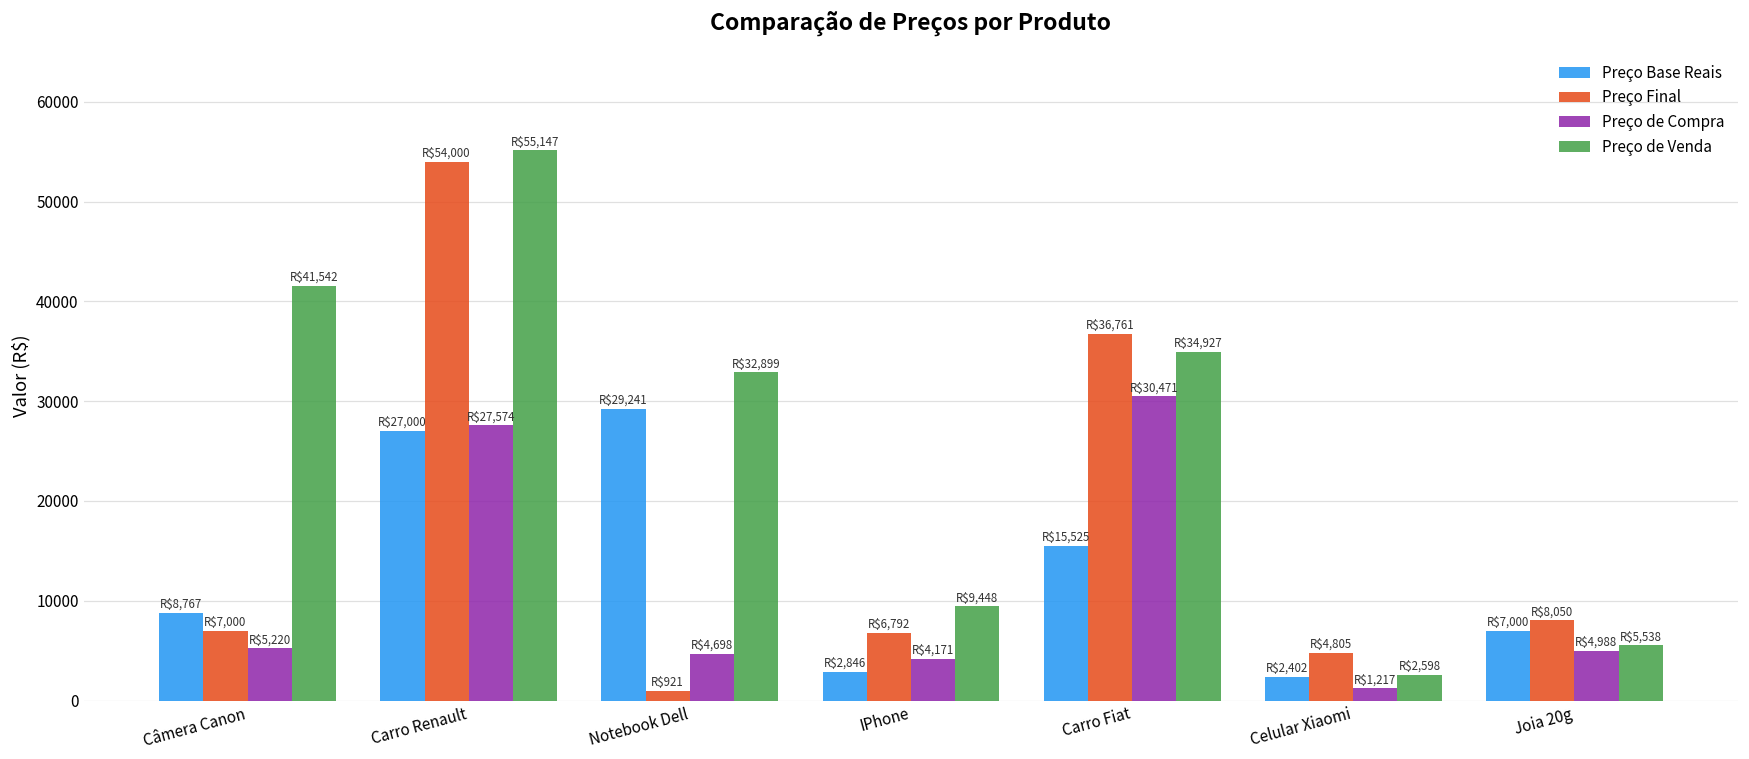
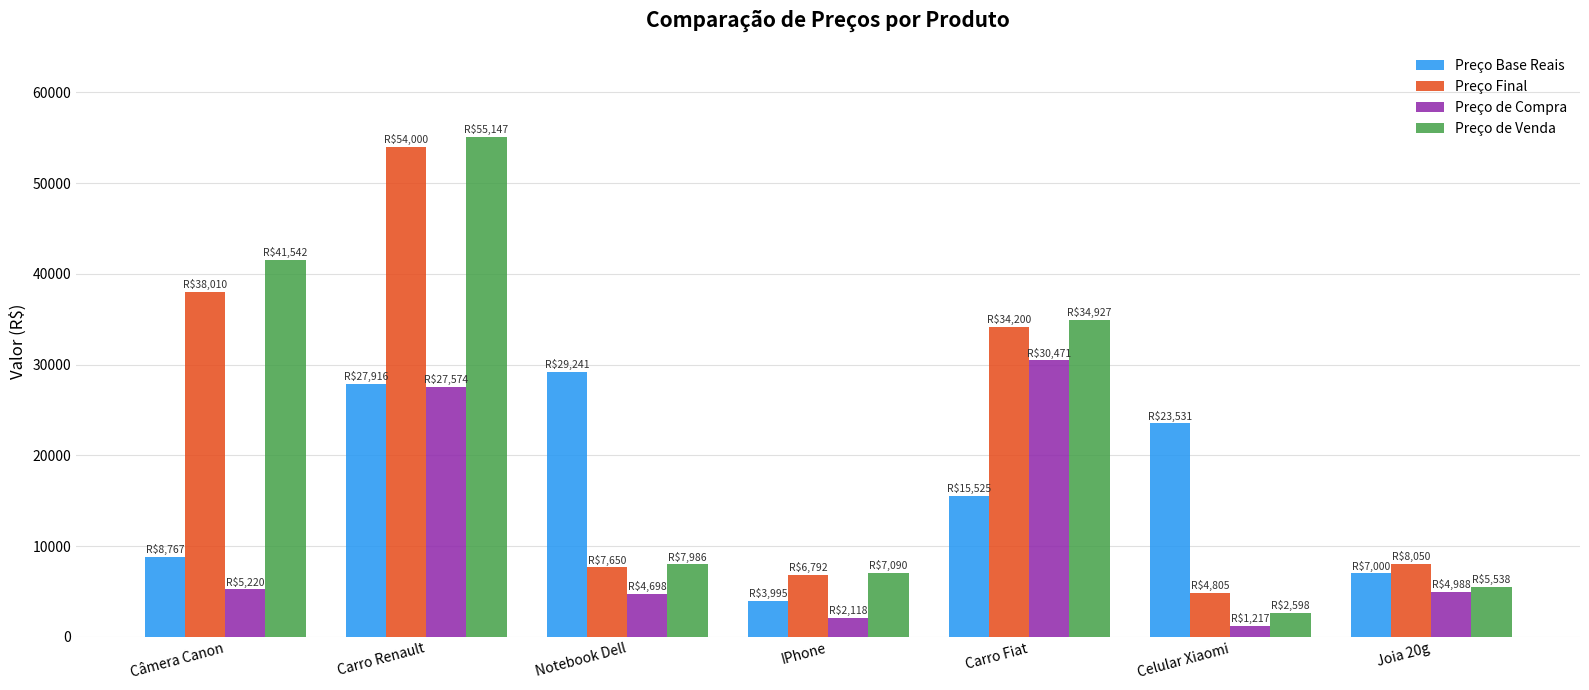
  {
    "Preço Base Reais": {
      "Câmera Canon": "$8,767",
-     "Carro Renault": "$27,000",
+     "Carro Renault": "$27,916",
      "Notebook Dell": "$29,241",
-     "IPhone": "$2,846",
+     "IPhone": "$3,995",
      "Carro Fiat": "$15,525",
-     "Celular Xiaomi": "$2,402",
+     "Celular Xiaomi": "$23,531",
      "Joia 20g": "$7,000"
    },
    "Preço Final": {
-     "Câmera Canon": "$7,000",
+     "Câmera Canon": "$38,010",
      "Carro Renault": "$54,000",
-     "Notebook Dell": "$921",
+     "Notebook Dell": "$7,650",
      "IPhone": "$6,792",
-     "Carro Fiat": "$36,761",
+     "Carro Fiat": "$34,200",
      "Celular Xiaomi": "$4,805",
      "Joia 20g": "$8,050"
    },
    "Preço de Compra": {
      "Câmera Canon": "$5,220",
      "Carro Renault": "$27,574",
      "Notebook Dell": "$4,698",
-     "IPhone": "$4,171",
+     "IPhone": "$2,118",
      "Carro Fiat": "$30,471",
      "Celular Xiaomi": "$1,217",
      "Joia 20g": "$4,988"
    },
    "Preço de Venda": {
      "Câmera Canon": "$41,542",
      "Carro Renault": "$55,147",
-     "Notebook Dell": "$32,899",
-     "IPhone": "$9,448",
+     "Notebook Dell": "$7,986",
+     "IPhone": "$7,090",
      "Carro Fiat": "$34,927",
      "Celular Xiaomi": "$2,598",
      "Joia 20g": "$5,538"
    }
  }
